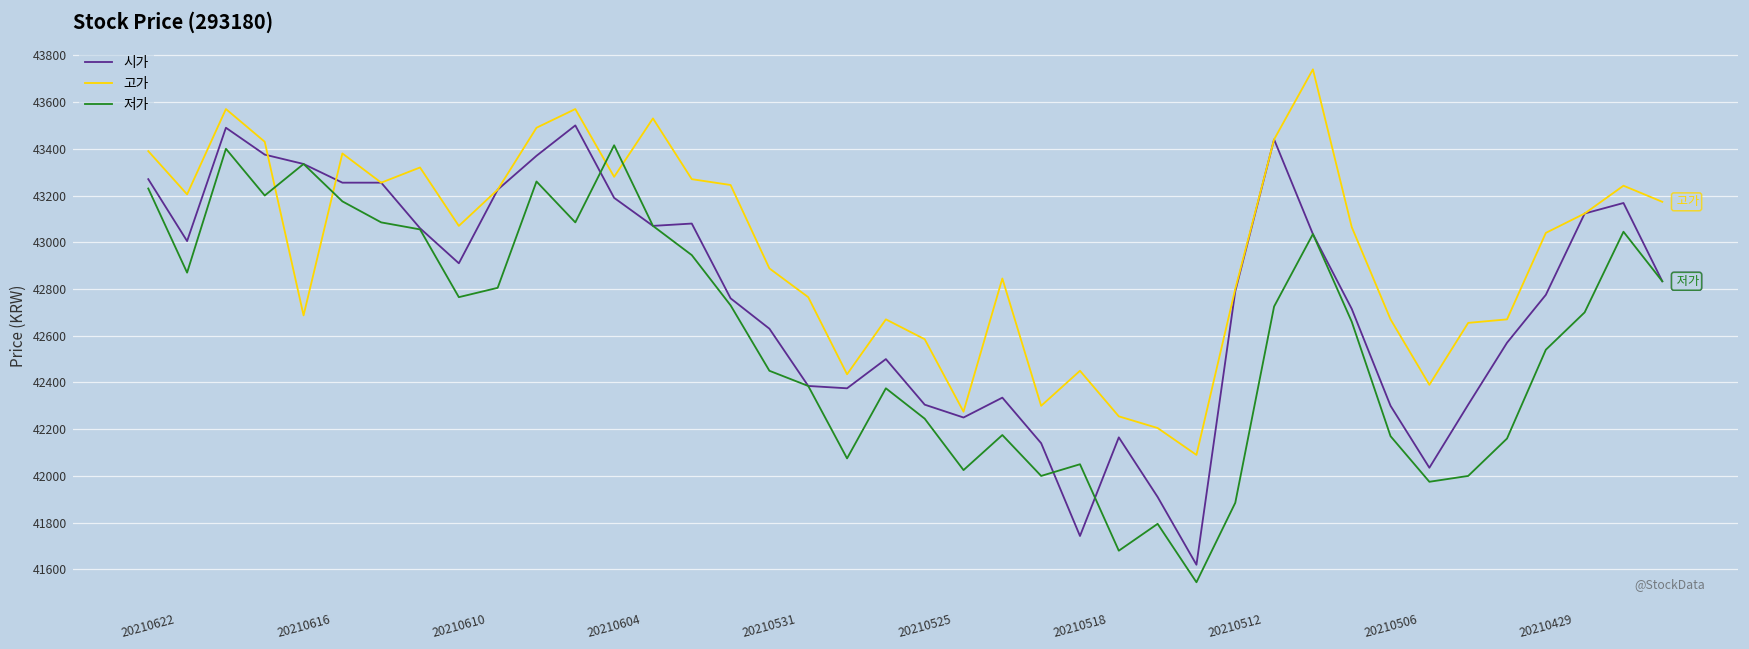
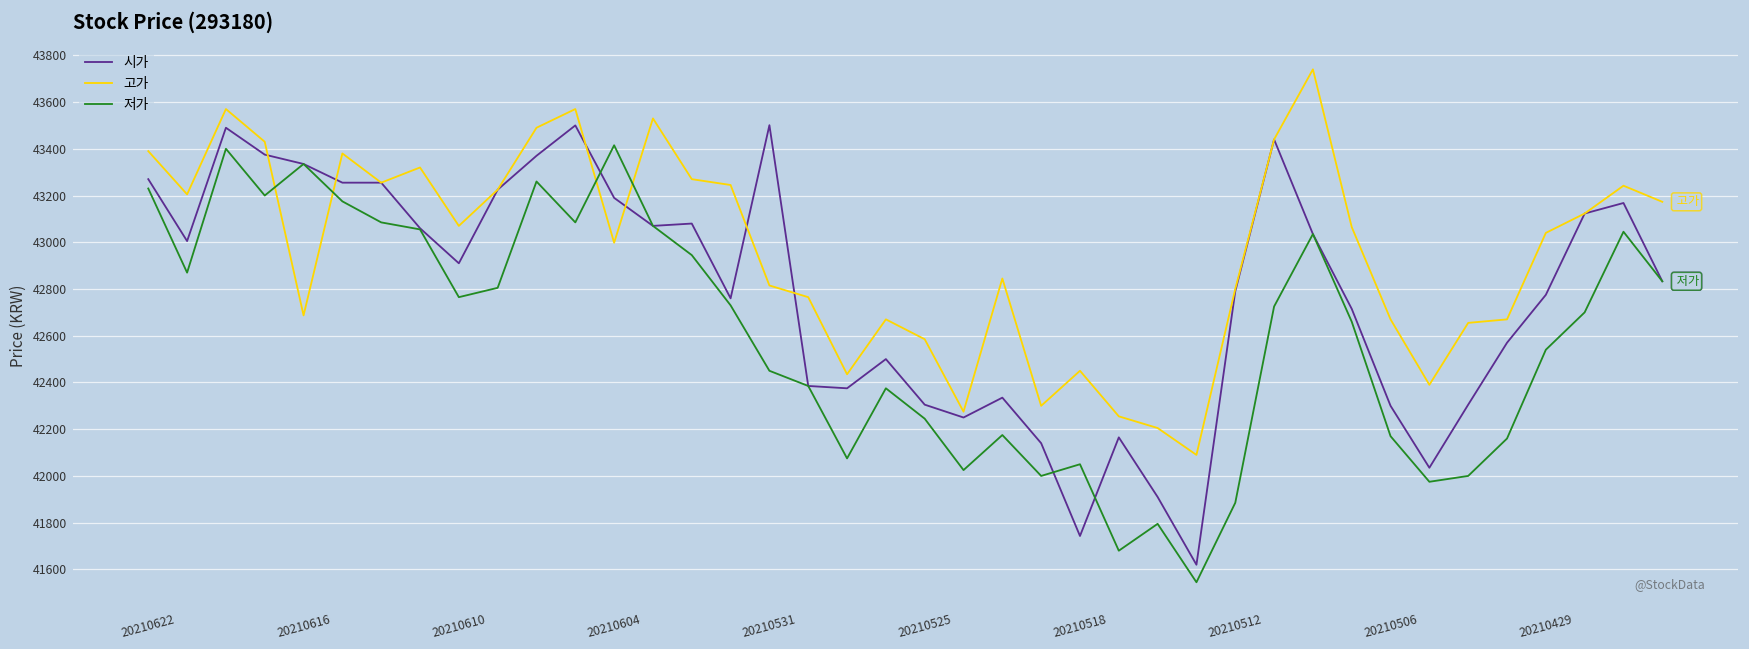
  {
    "시가": {
      "20210622": 43270,
      "20210610": 42910,
      "20210604": 43190,
-     "20210531": 42630,
+     "20210531": 43500,
      "20210525": 42310,
      "20210518": 41740,
      "20210506": 42300,
      "20210429": 42780
    },
    "고가": {
      "20210622": 43390,
      "20210616": 42690,
      "20210610": 43070,
-     "20210604": 43280,
-     "20210531": 42890,
+     "20210604": 43000,
+     "20210531": 42820,
      "20210525": 42590,
      "20210518": 42450,
      "20210506": 42670,
      "20210429": 43040
    },
    "저가": {
      "20210622": 43230,
      "20210610": 42770,
      "20210604": 43420,
      "20210531": 42450,
      "20210525": 42250,
      "20210518": 42050,
      "20210512": 41890,
      "20210506": 42170,
      "20210429": 42540
    }
  }
